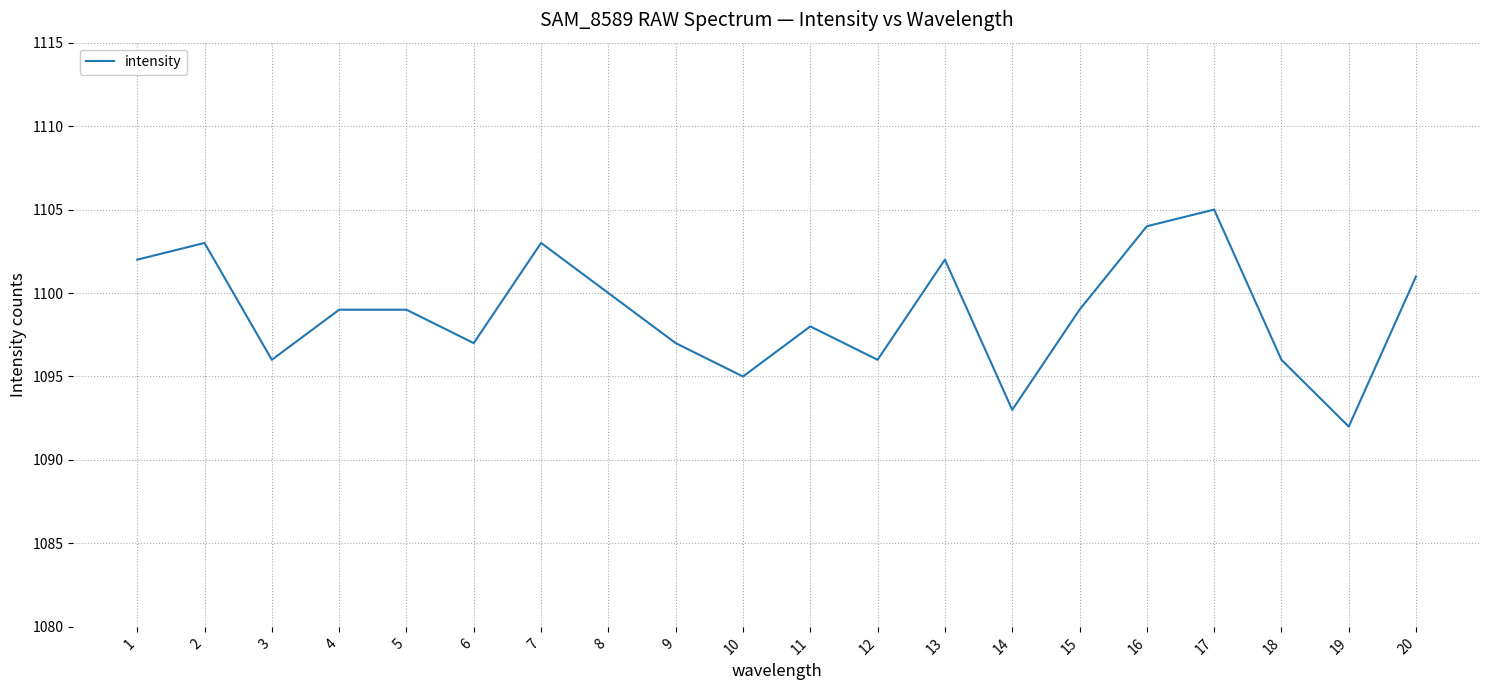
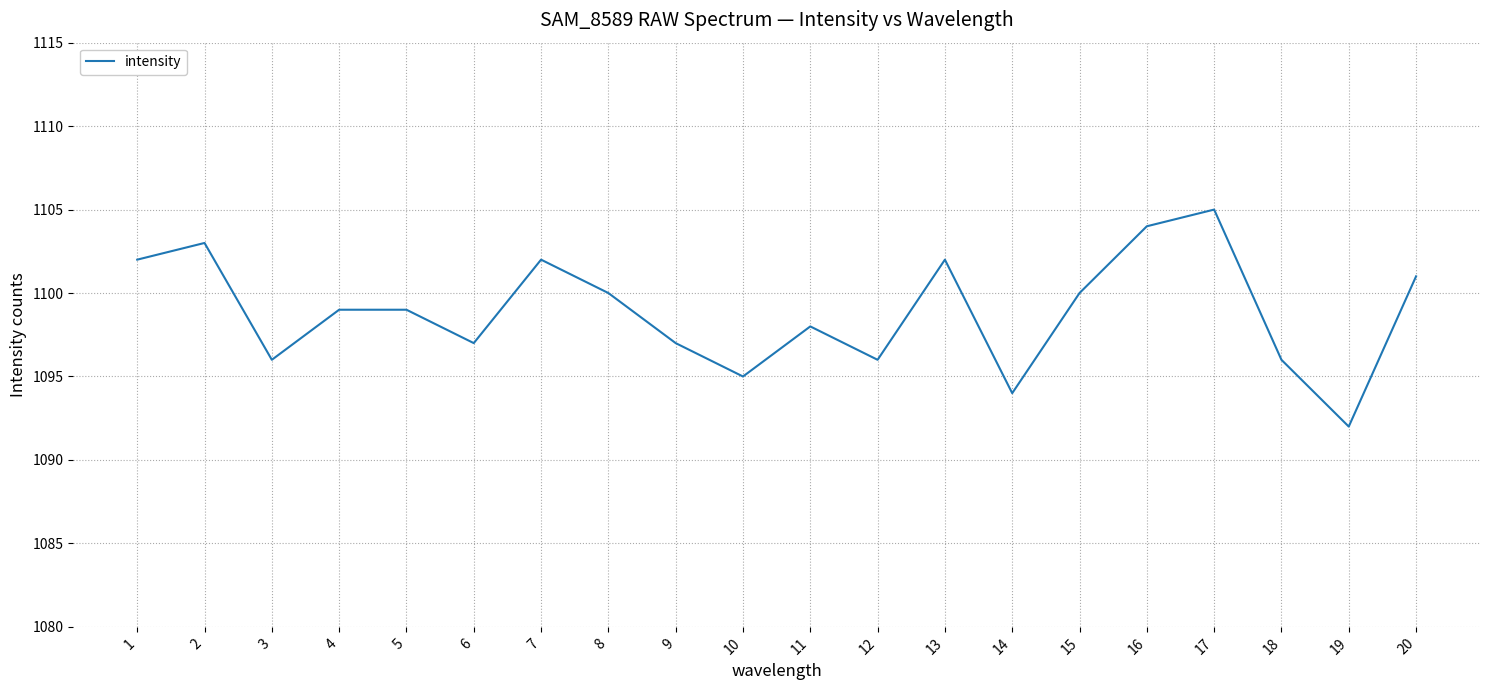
  {
    "1": 1102,
    "2": 1103,
    "3": 1096,
    "4": 1099,
    "5": 1099,
    "6": 1097,
-   "7": 1103,
+   "7": 1102,
    "8": 1100,
    "9": 1097,
    "10": 1095,
    "11": 1098,
    "12": 1096,
    "13": 1102,
-   "14": 1093,
-   "15": 1099,
+   "14": 1094,
+   "15": 1100,
    "16": 1104,
    "17": 1105,
    "18": 1096,
    "19": 1092,
    "20": 1101
  }
